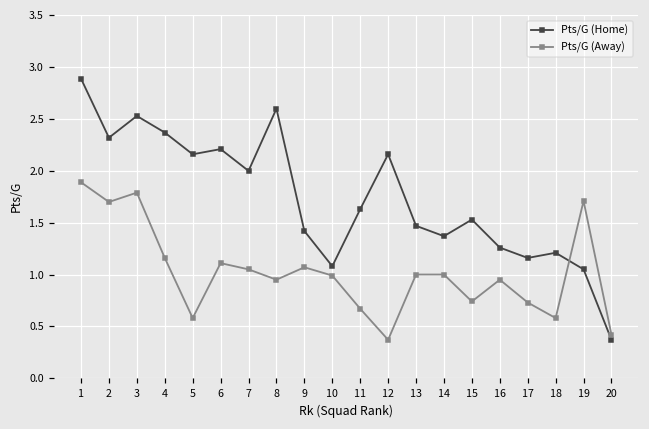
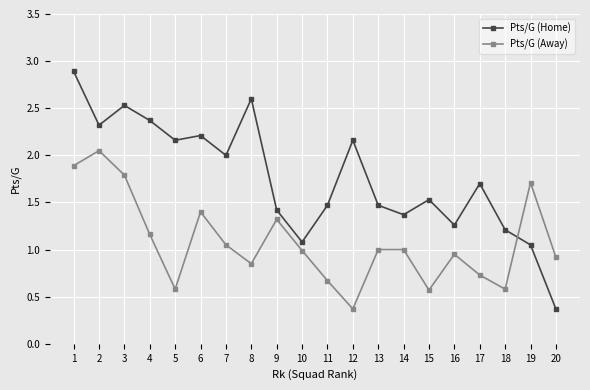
  {
    "Pts/G (Home)": {
      "1": 2.9,
      "2": 2.3,
      "3": 2.5,
      "4": 2.4,
      "5": 2.2,
      "6": 2.2,
      "7": 2.0,
      "8": 2.6,
      "9": 1.4,
      "10": 1.1,
-     "11": 1.6,
+     "11": 1.5,
      "12": 2.2,
      "13": 1.5,
      "14": 1.4,
      "15": 1.5,
      "16": 1.3,
-     "17": 1.2,
+     "17": 1.7,
      "18": 1.2,
      "19": 1.1,
      "20": 0.4
    },
    "Pts/G (Away)": {
      "1": 1.9,
-     "2": 1.7,
+     "2": 2.1,
      "3": 1.8,
      "4": 1.2,
      "5": 0.6,
-     "6": 1.1,
+     "6": 1.4,
      "7": 1.1,
-     "8": 1.0,
-     "9": 1.1,
+     "8": 0.9,
+     "9": 1.3,
      "10": 1.0,
      "11": 0.7,
      "12": 0.4,
      "13": 1.0,
      "14": 1.0,
-     "15": 0.7,
+     "15": 0.6,
      "16": 1.0,
      "17": 0.7,
      "18": 0.6,
      "19": 1.7,
-     "20": 0.4
+     "20": 0.9
    }
  }
